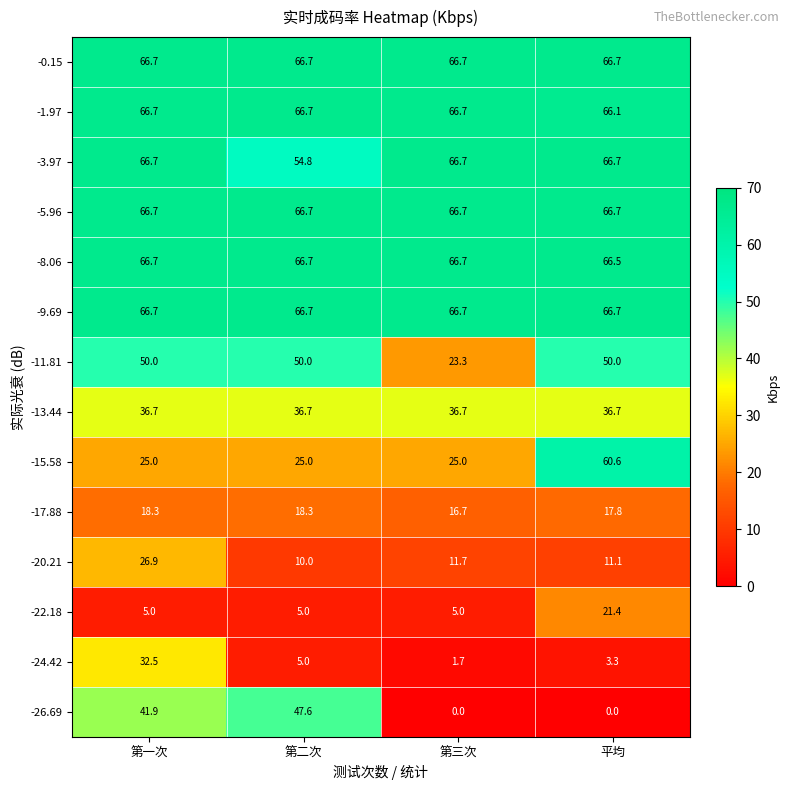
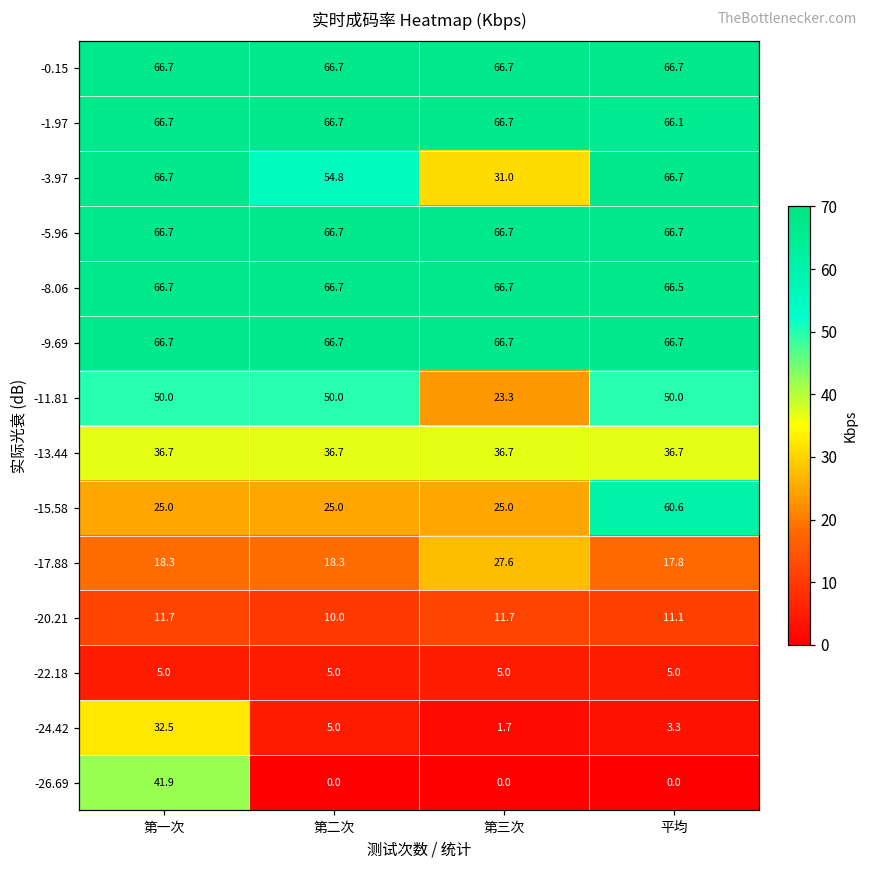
  {
    "-0.15": {
      "第一次": 66.7,
      "第二次": 66.7,
      "第三次": 66.7,
      "平均": 66.7
    },
    "-1.97": {
      "第一次": 66.7,
      "第二次": 66.7,
      "第三次": 66.7,
      "平均": 66.1
    },
    "-3.97": {
      "第一次": 66.7,
      "第二次": 54.8,
-     "第三次": 66.7,
+     "第三次": 31.0,
      "平均": 66.7
    },
    "-5.96": {
      "第一次": 66.7,
      "第二次": 66.7,
      "第三次": 66.7,
      "平均": 66.7
    },
    "-8.06": {
      "第一次": 66.7,
      "第二次": 66.7,
      "第三次": 66.7,
      "平均": 66.5
    },
    "-9.69": {
      "第一次": 66.7,
      "第二次": 66.7,
      "第三次": 66.7,
      "平均": 66.7
    },
    "-11.81": {
      "第一次": 50.0,
      "第二次": 50.0,
      "第三次": 23.3,
      "平均": 50.0
    },
    "-13.44": {
      "第一次": 36.7,
      "第二次": 36.7,
      "第三次": 36.7,
      "平均": 36.7
    },
    "-15.58": {
      "第一次": 25.0,
      "第二次": 25.0,
      "第三次": 25.0,
      "平均": 60.6
    },
    "-17.88": {
      "第一次": 18.3,
      "第二次": 18.3,
-     "第三次": 16.7,
+     "第三次": 27.6,
      "平均": 17.8
    },
    "-20.21": {
-     "第一次": 26.9,
+     "第一次": 11.7,
      "第二次": 10.0,
      "第三次": 11.7,
      "平均": 11.1
    },
    "-22.18": {
      "第一次": 5.0,
      "第二次": 5.0,
      "第三次": 5.0,
-     "平均": 21.4
+     "平均": 5.0
    },
    "-24.42": {
      "第一次": 32.5,
      "第二次": 5.0,
      "第三次": 1.7,
      "平均": 3.3
    },
    "-26.69": {
      "第一次": 41.9,
-     "第二次": 47.6,
+     "第二次": 0.0,
      "第三次": 0.0,
      "平均": 0.0
    }
  }
